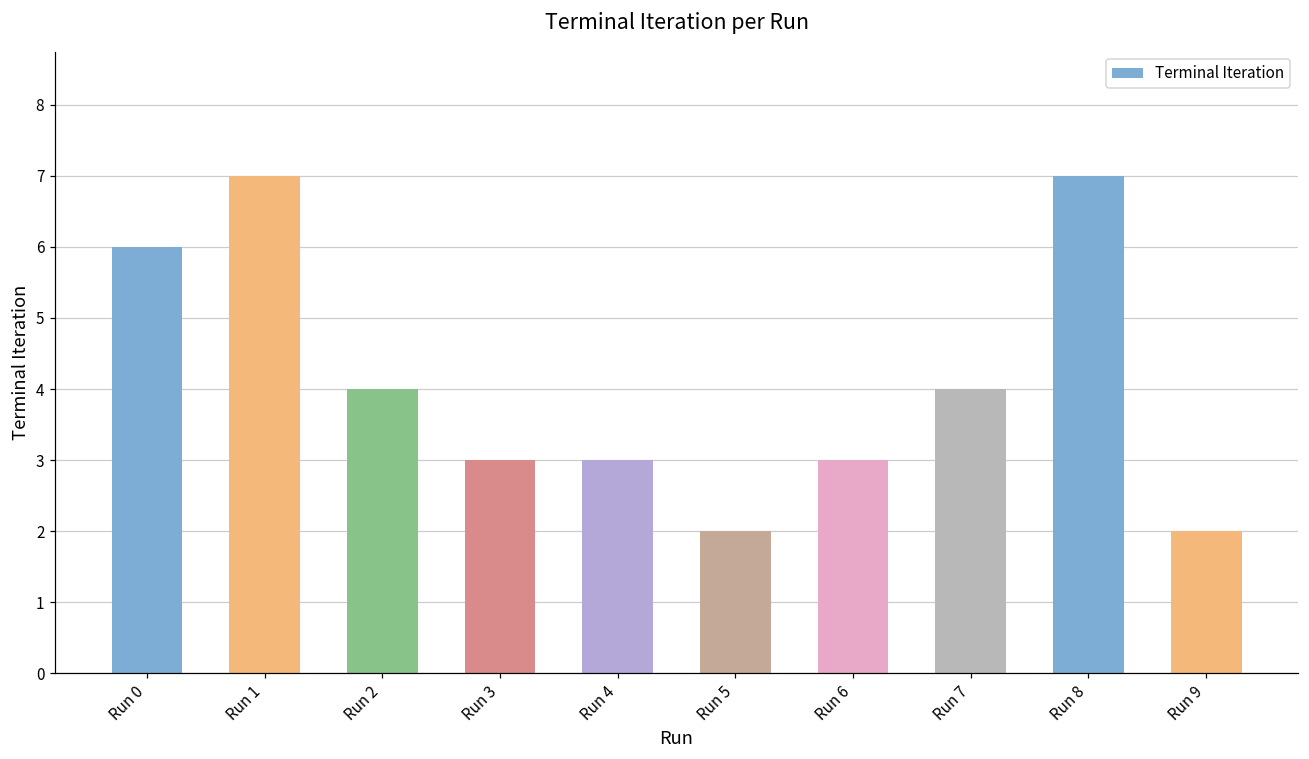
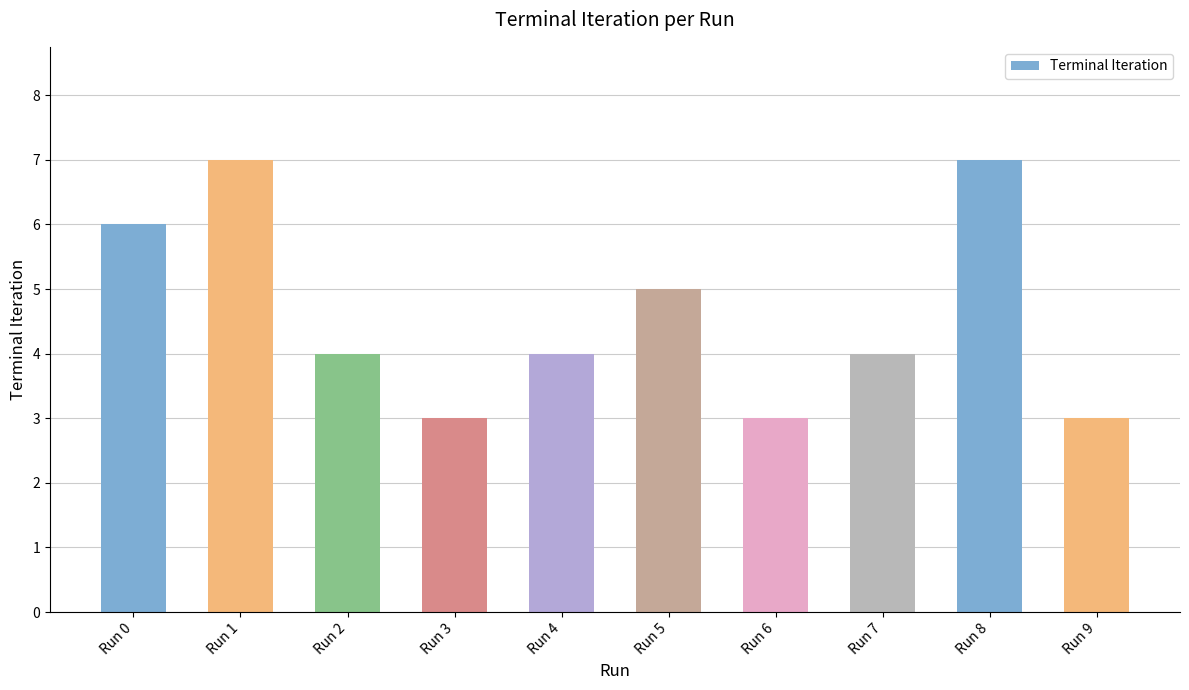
  {
    "Run 0": 6,
    "Run 1": 7,
    "Run 2": 4,
    "Run 3": 3,
-   "Run 4": 3,
-   "Run 5": 2,
+   "Run 4": 4,
+   "Run 5": 5,
    "Run 6": 3,
    "Run 7": 4,
    "Run 8": 7,
-   "Run 9": 2
+   "Run 9": 3
  }
